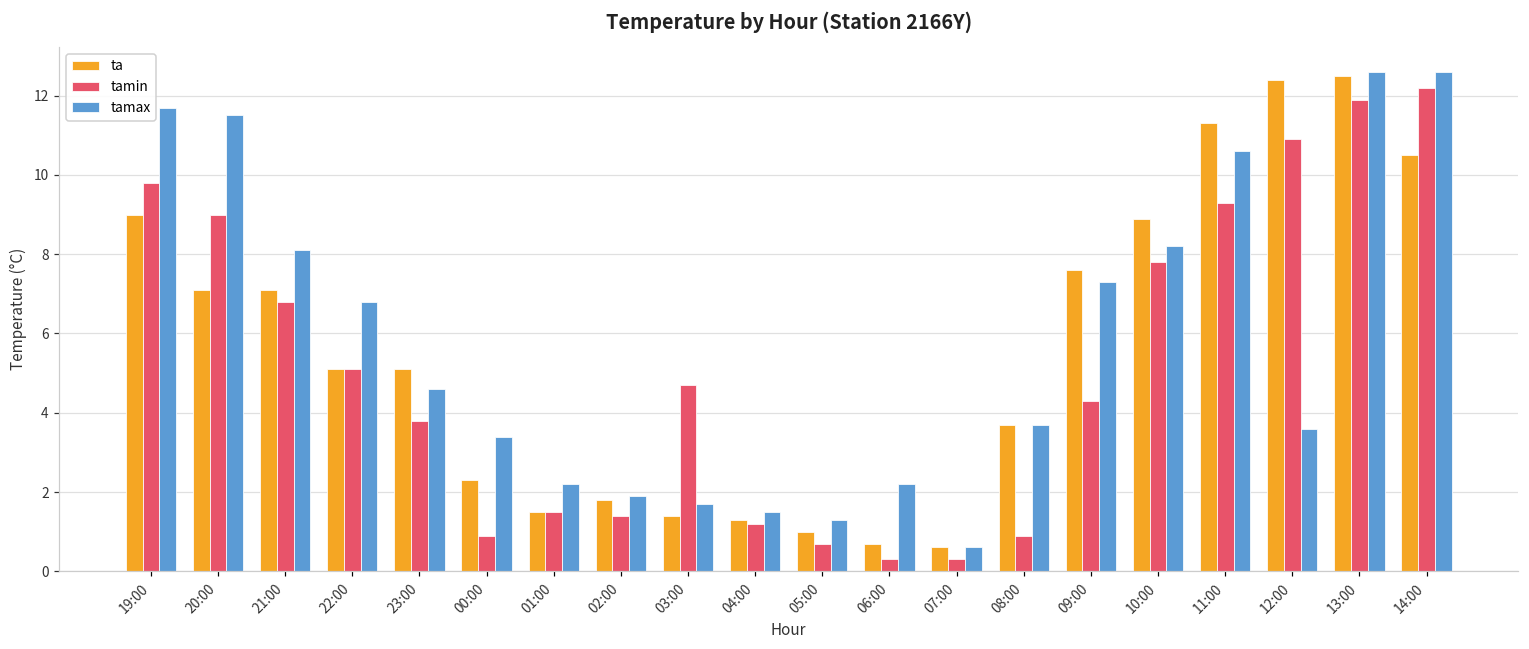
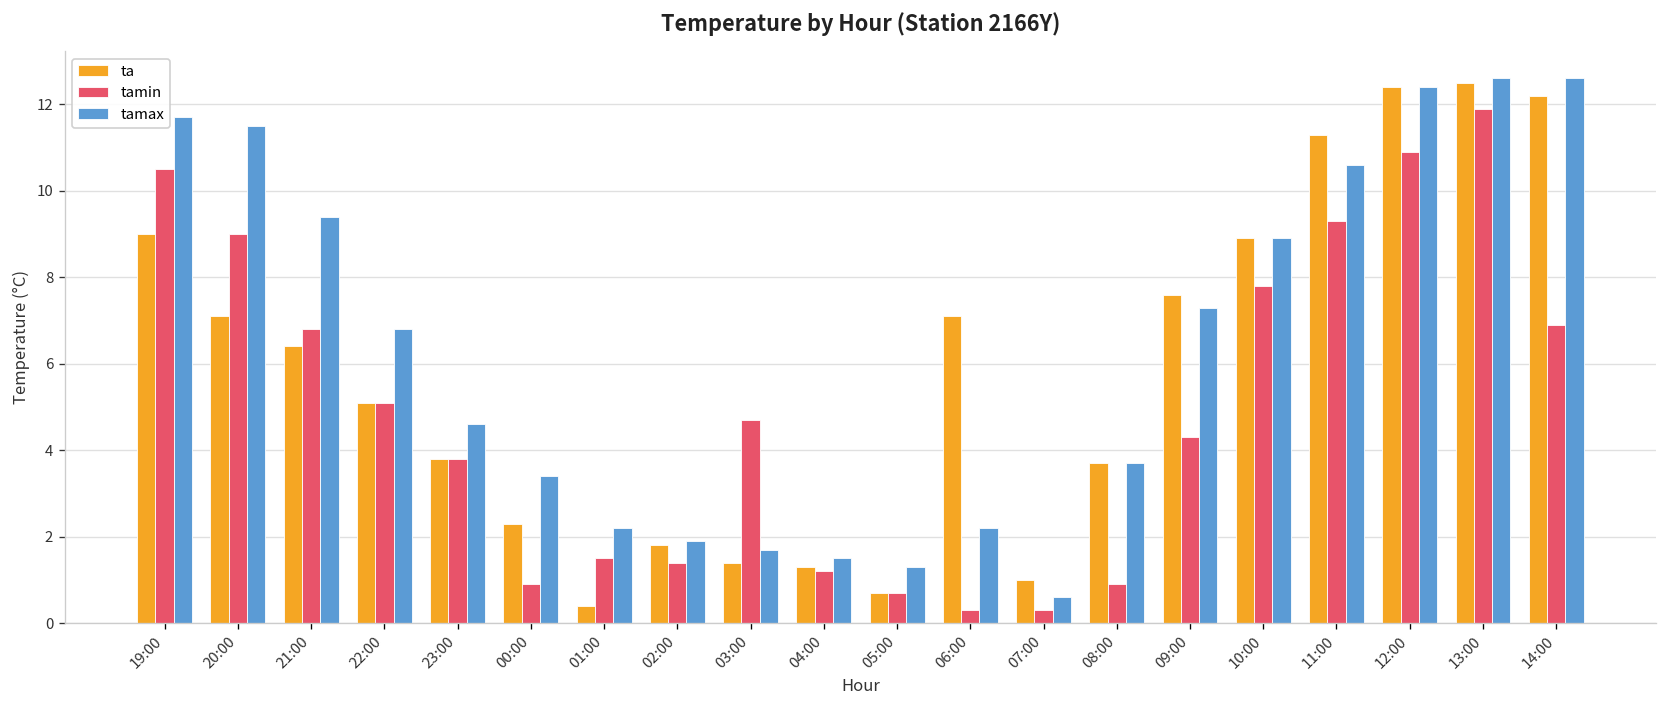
  {
    "ta": {
      "19:00": 9.0,
      "20:00": 7.1,
-     "21:00": 7.1,
+     "21:00": 6.4,
      "22:00": 5.1,
-     "23:00": 5.1,
+     "23:00": 3.8,
      "00:00": 2.3,
-     "01:00": 1.5,
+     "01:00": 0.4,
      "02:00": 1.8,
      "03:00": 1.4,
      "04:00": 1.3,
-     "05:00": 1.0,
-     "06:00": 0.7,
-     "07:00": 0.6,
+     "05:00": 0.7,
+     "06:00": 7.1,
+     "07:00": 1.0,
      "08:00": 3.7,
      "09:00": 7.6,
      "10:00": 8.9,
      "11:00": 11.3,
      "12:00": 12.4,
      "13:00": 12.5,
-     "14:00": 10.5
+     "14:00": 12.2
    },
    "tamin": {
-     "19:00": 9.8,
+     "19:00": 10.5,
      "20:00": 9.0,
      "21:00": 6.8,
      "22:00": 5.1,
      "23:00": 3.8,
      "00:00": 0.9,
      "01:00": 1.5,
      "02:00": 1.4,
      "03:00": 4.7,
      "04:00": 1.2,
      "05:00": 0.7,
      "06:00": 0.3,
      "07:00": 0.3,
      "08:00": 0.9,
      "09:00": 4.3,
      "10:00": 7.8,
      "11:00": 9.3,
      "12:00": 10.9,
      "13:00": 11.9,
-     "14:00": 12.2
+     "14:00": 6.9
    },
    "tamax": {
      "19:00": 11.7,
      "20:00": 11.5,
-     "21:00": 8.1,
+     "21:00": 9.4,
      "22:00": 6.8,
      "23:00": 4.6,
      "00:00": 3.4,
      "01:00": 2.2,
      "02:00": 1.9,
      "03:00": 1.7,
      "04:00": 1.5,
      "05:00": 1.3,
      "06:00": 2.2,
      "07:00": 0.6,
      "08:00": 3.7,
      "09:00": 7.3,
-     "10:00": 8.2,
+     "10:00": 8.9,
      "11:00": 10.6,
-     "12:00": 3.6,
+     "12:00": 12.4,
      "13:00": 12.6,
      "14:00": 12.6
    }
  }
